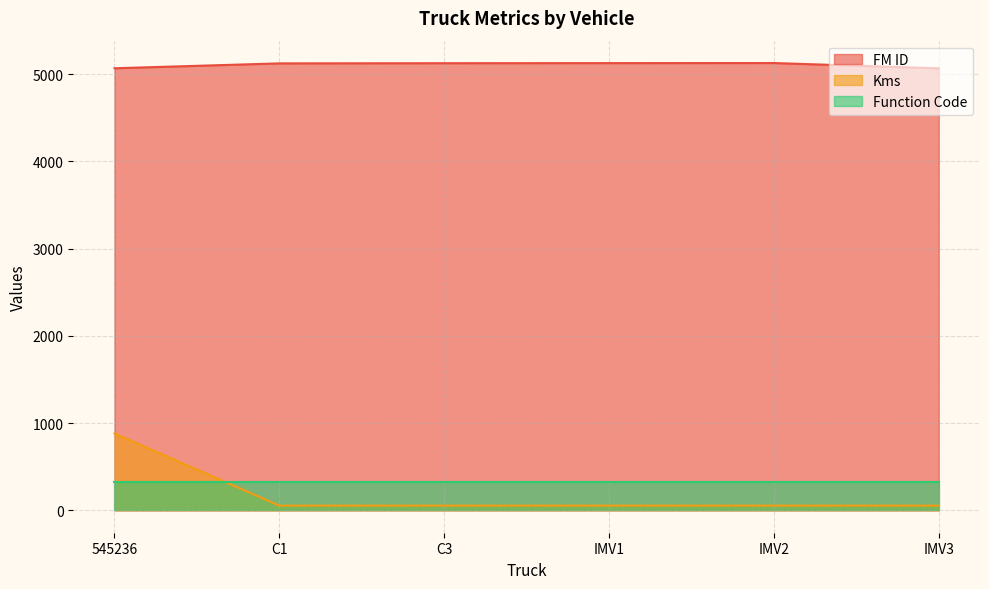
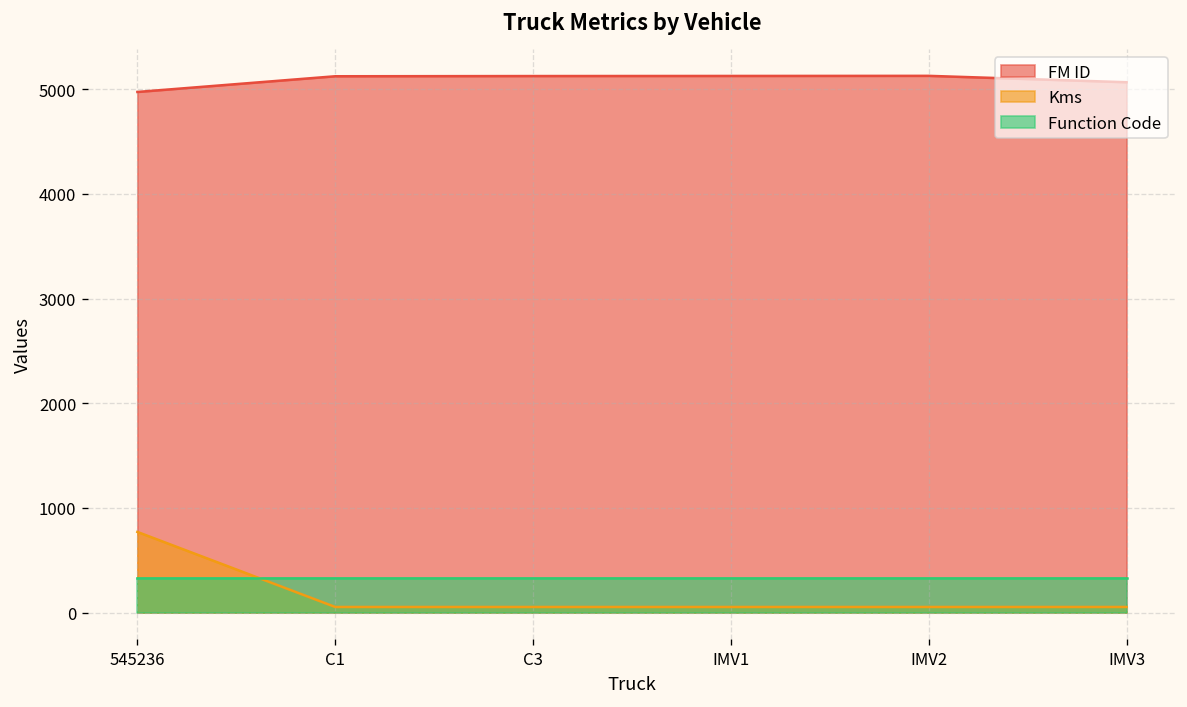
  {
    "FM ID": {
-     "545236": 5100,
+     "545236": 5000,
      "C1": 5100,
      "C3": 5100,
      "IMV1": 5100,
      "IMV2": 5100
    },
    "Kms": {
-     "545236": 900,
+     "545236": 800,
      "C1": 100,
      "C3": 100,
      "IMV1": 100,
      "IMV2": 100,
      "IMV3": 100
    },
    "Function Code": {
      "545236": 300,
      "C1": 300,
      "C3": 300,
      "IMV1": 300,
      "IMV2": 300,
      "IMV3": 300
    }
  }
